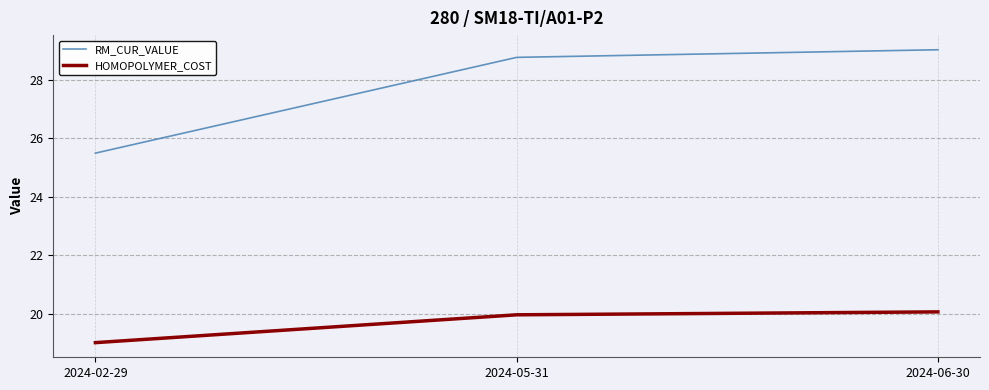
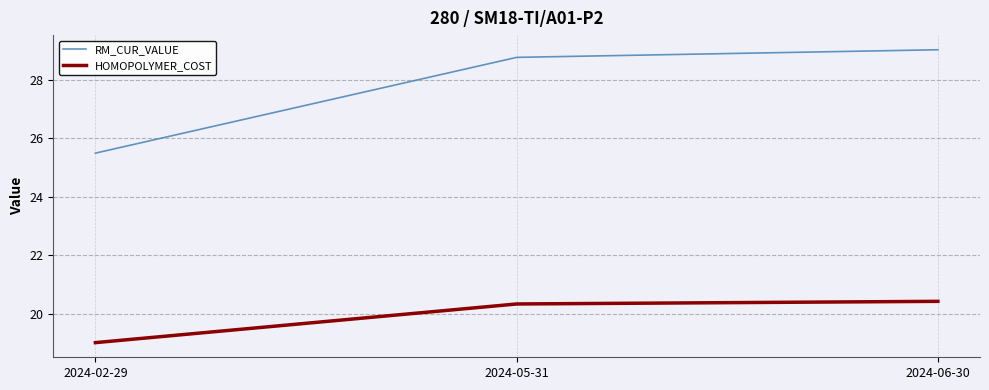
  {
    "RM_CUR_VALUE": {
      "2024-02-29": 25.5,
      "2024-05-31": 28.8,
      "2024-06-30": 29.0
    },
    "HOMOPOLYMER_COST": {
      "2024-02-29": 19.0,
-     "2024-05-31": 20.0,
-     "2024-06-30": 20.1
+     "2024-05-31": 20.3,
+     "2024-06-30": 20.4
    }
  }
